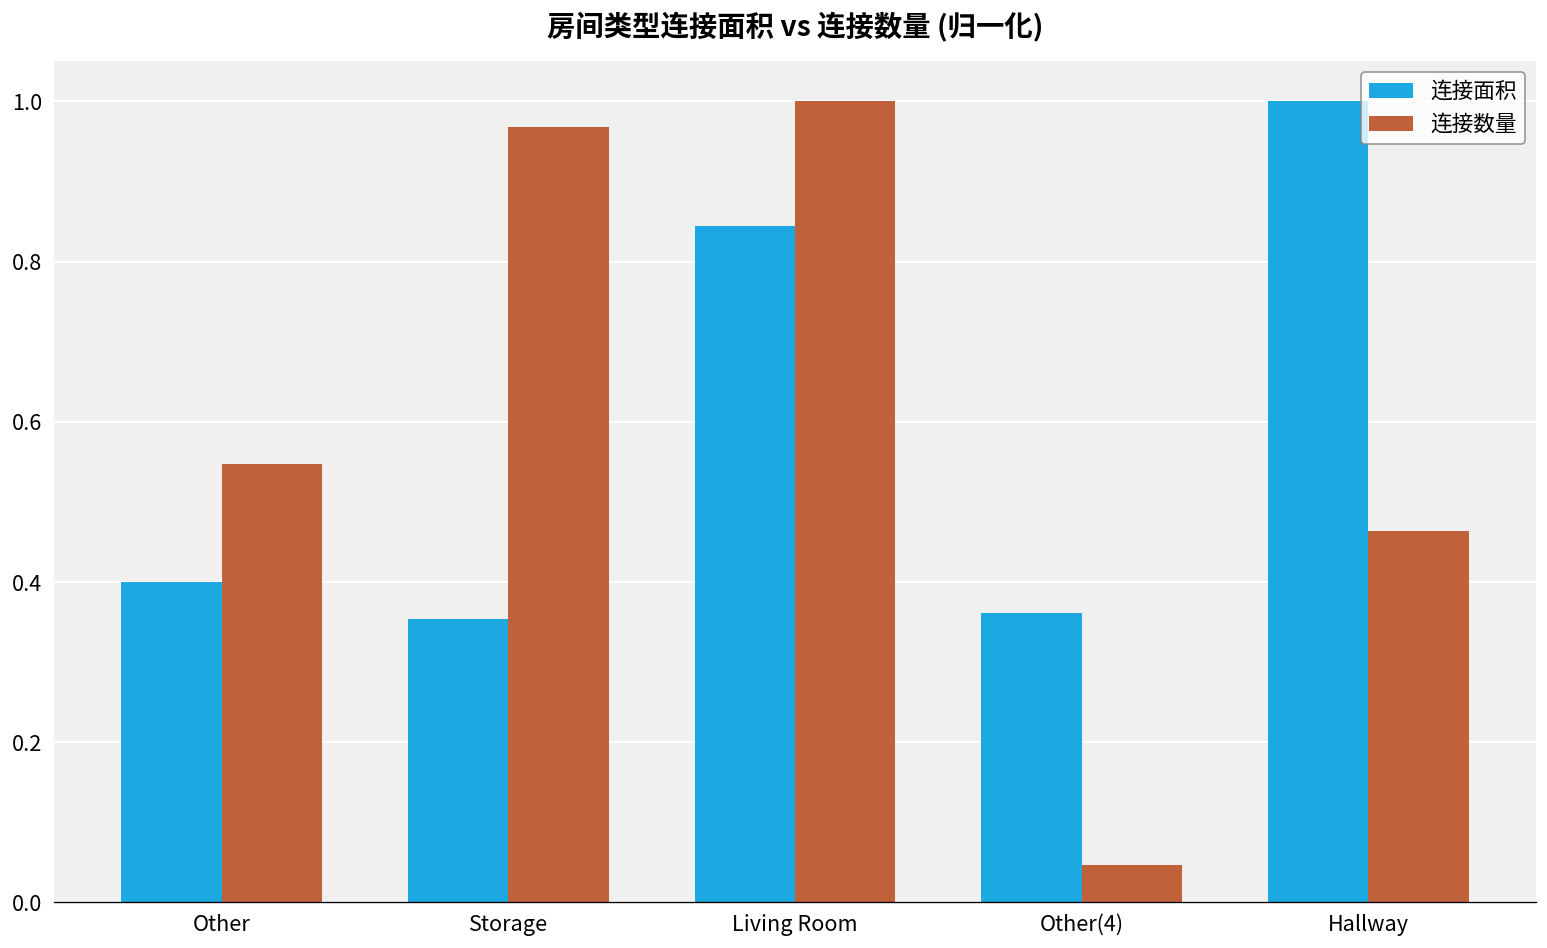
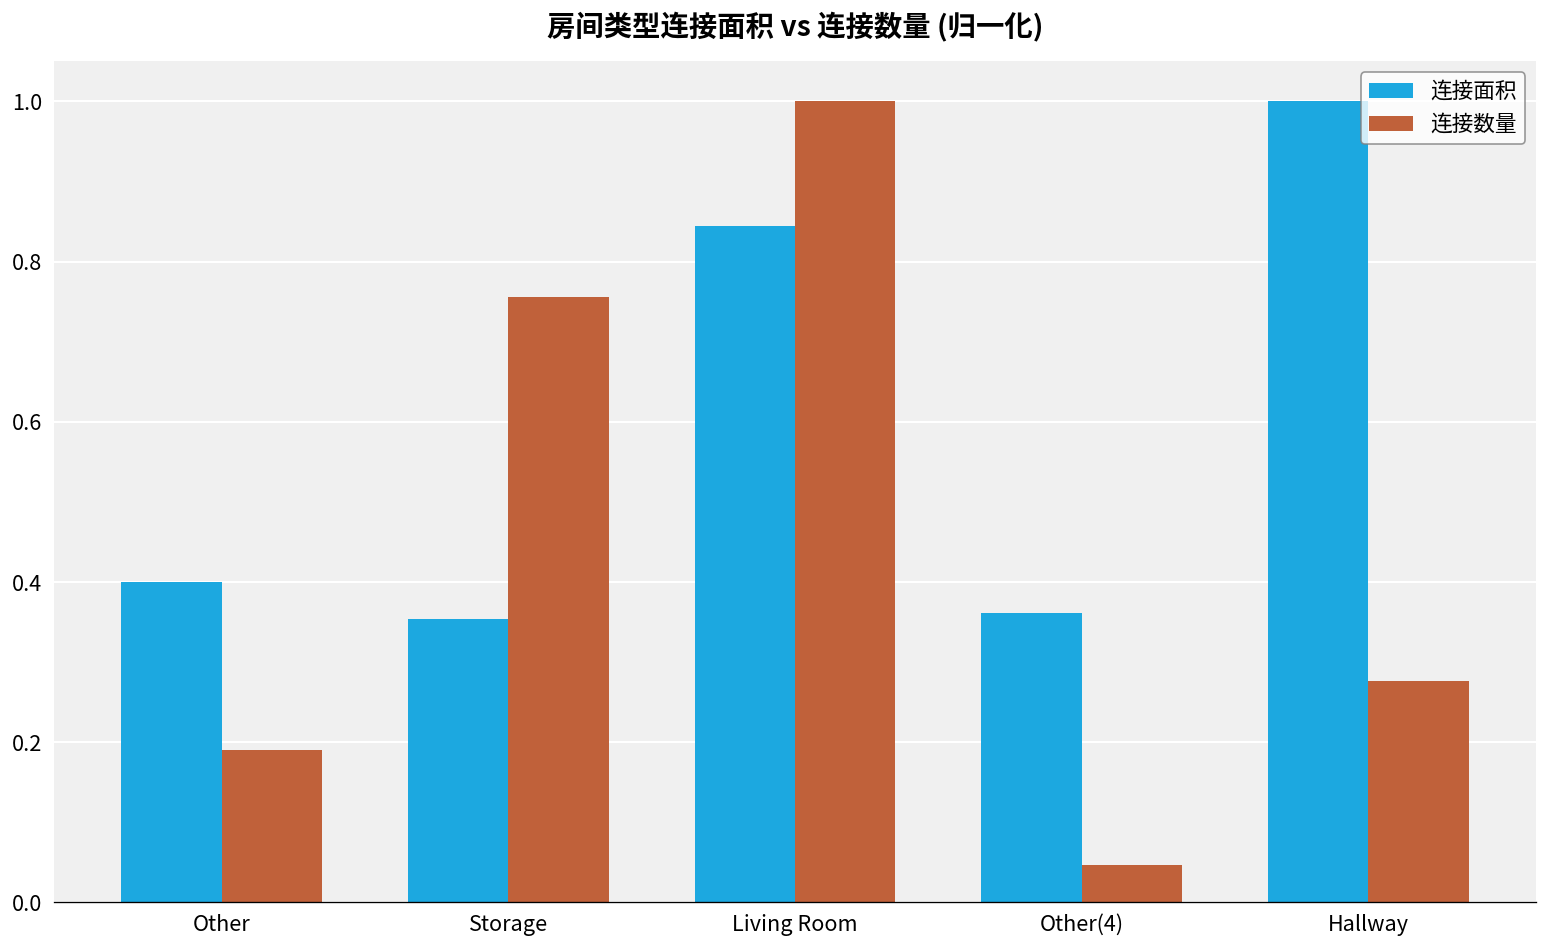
  {
    "连接面积": {
      "Other": 0.40,
      "Storage": 0.35,
      "Living Room": 0.84,
      "Other(4)": 0.36,
      "Hallway": 1.00
    },
    "连接数量": {
-     "Other": 0.55,
-     "Storage": 0.97,
+     "Other": 0.19,
+     "Storage": 0.76,
      "Living Room": 1.00,
      "Other(4)": 0.05,
-     "Hallway": 0.46
+     "Hallway": 0.28
    }
  }
